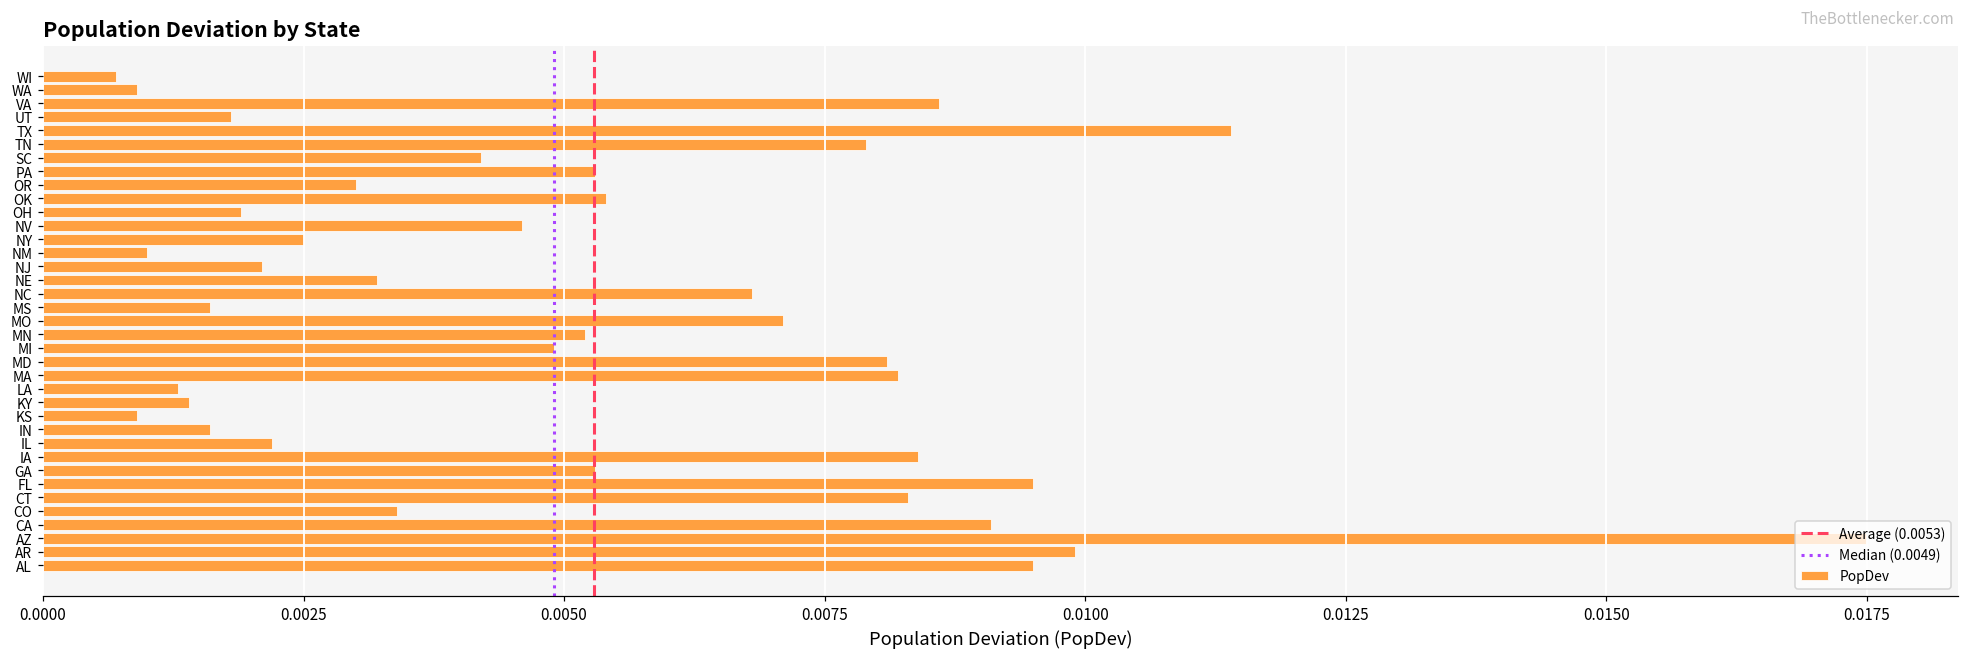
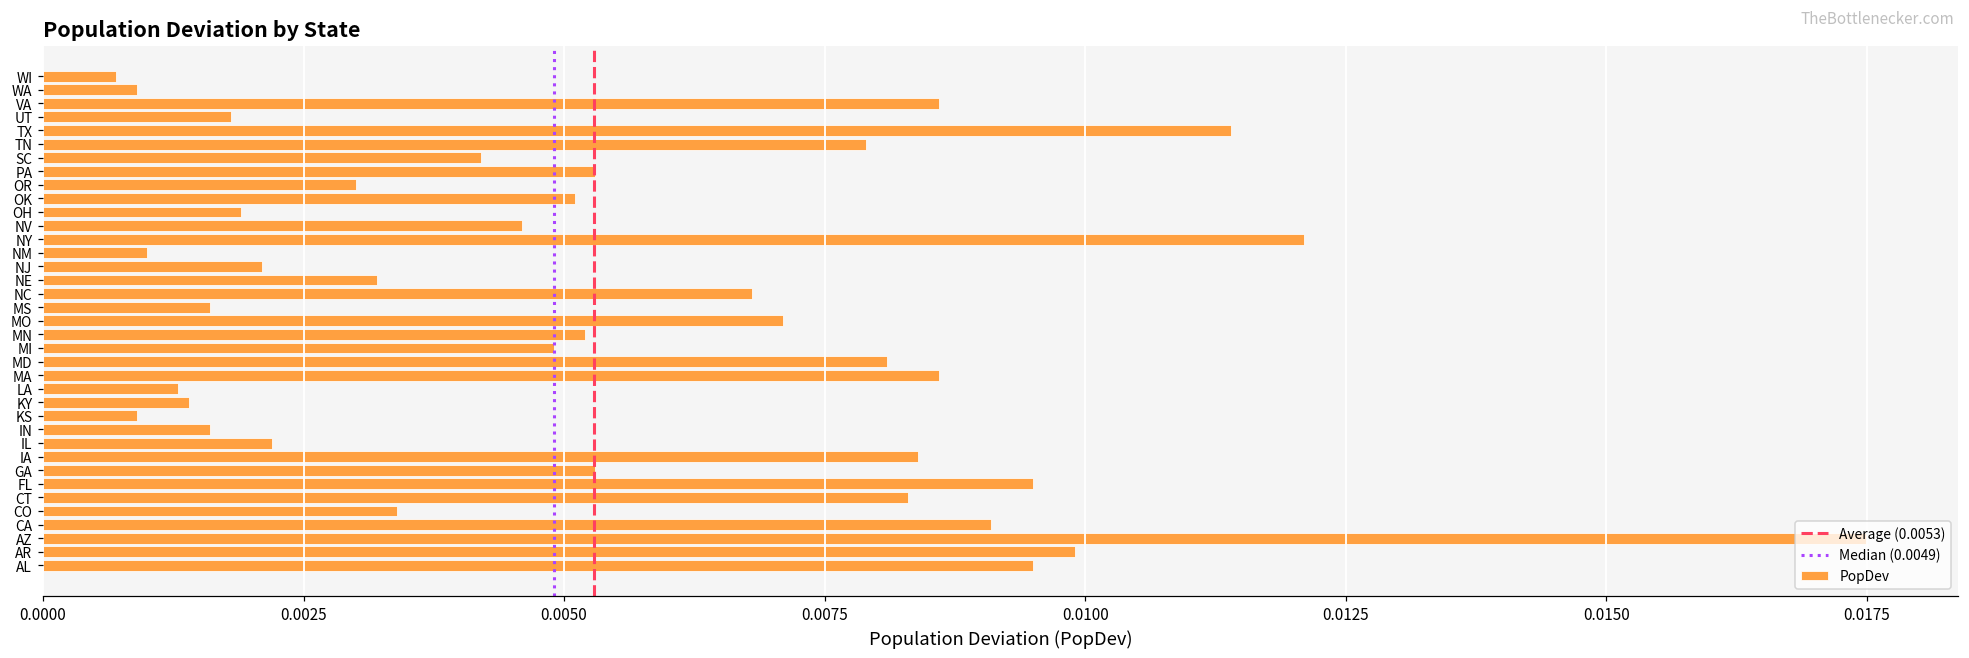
  {
    "WI": 0.0007,
    "WA": 0.0009,
    "VA": 0.0086,
    "UT": 0.0018,
    "TX": 0.0114,
    "TN": 0.0079,
    "SC": 0.0042,
    "PA": 0.0053,
    "OR": 0.0030,
-   "OK": 0.0054,
+   "OK": 0.0051,
    "OH": 0.0019,
    "NV": 0.0046,
-   "NY": 0.0025,
+   "NY": 0.0121,
    "NM": 0.0010,
    "NJ": 0.0021,
    "NE": 0.0032,
    "NC": 0.0068,
    "MS": 0.0016,
    "MO": 0.0071,
    "MN": 0.0052,
    "MI": 0.0049,
    "MD": 0.0081,
-   "MA": 0.0082,
+   "MA": 0.0086,
    "LA": 0.0013,
    "KY": 0.0014,
    "KS": 0.0009,
    "IN": 0.0016,
    "IL": 0.0022,
    "IA": 0.0084,
    "GA": 0.0053,
    "FL": 0.0095,
    "CT": 0.0083,
    "CO": 0.0034,
    "CA": 0.0091,
    "AR": 0.0099,
    "AL": 0.0095
  }
